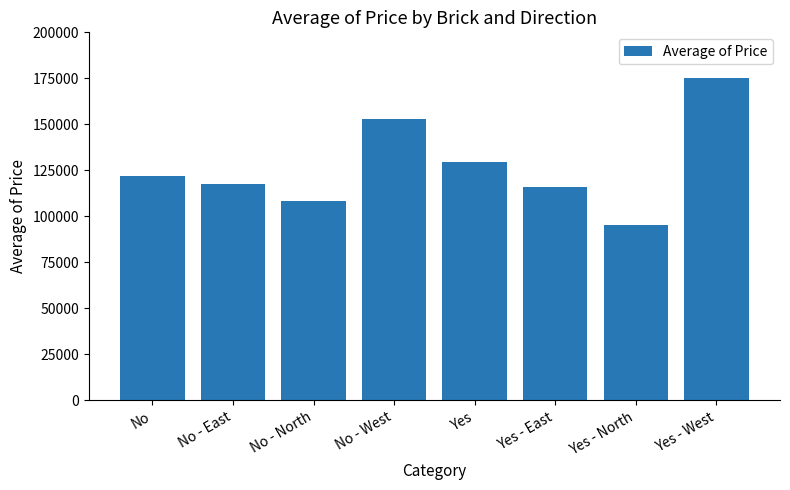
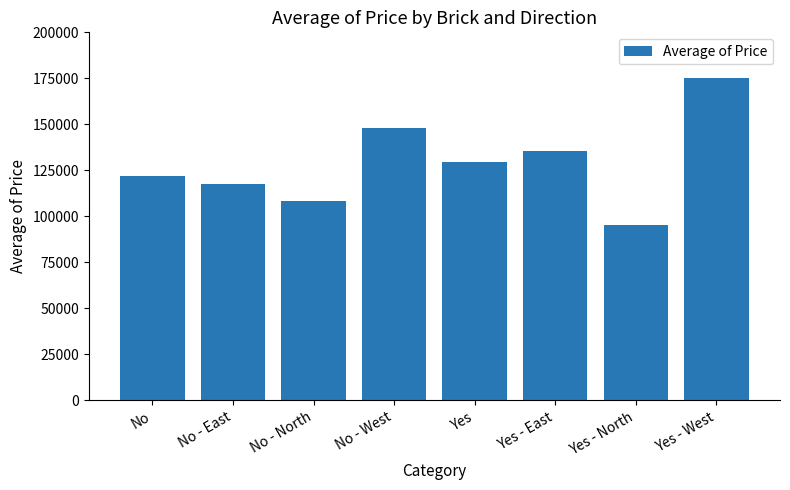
  {
    "No": 122000,
    "No - East": 118000,
    "No - North": 109000,
-   "No - West": 153000,
+   "No - West": 148000,
    "Yes": 129000,
-   "Yes - East": 116000,
+   "Yes - East": 135000,
    "Yes - North": 95000,
    "Yes - West": 175000
  }
